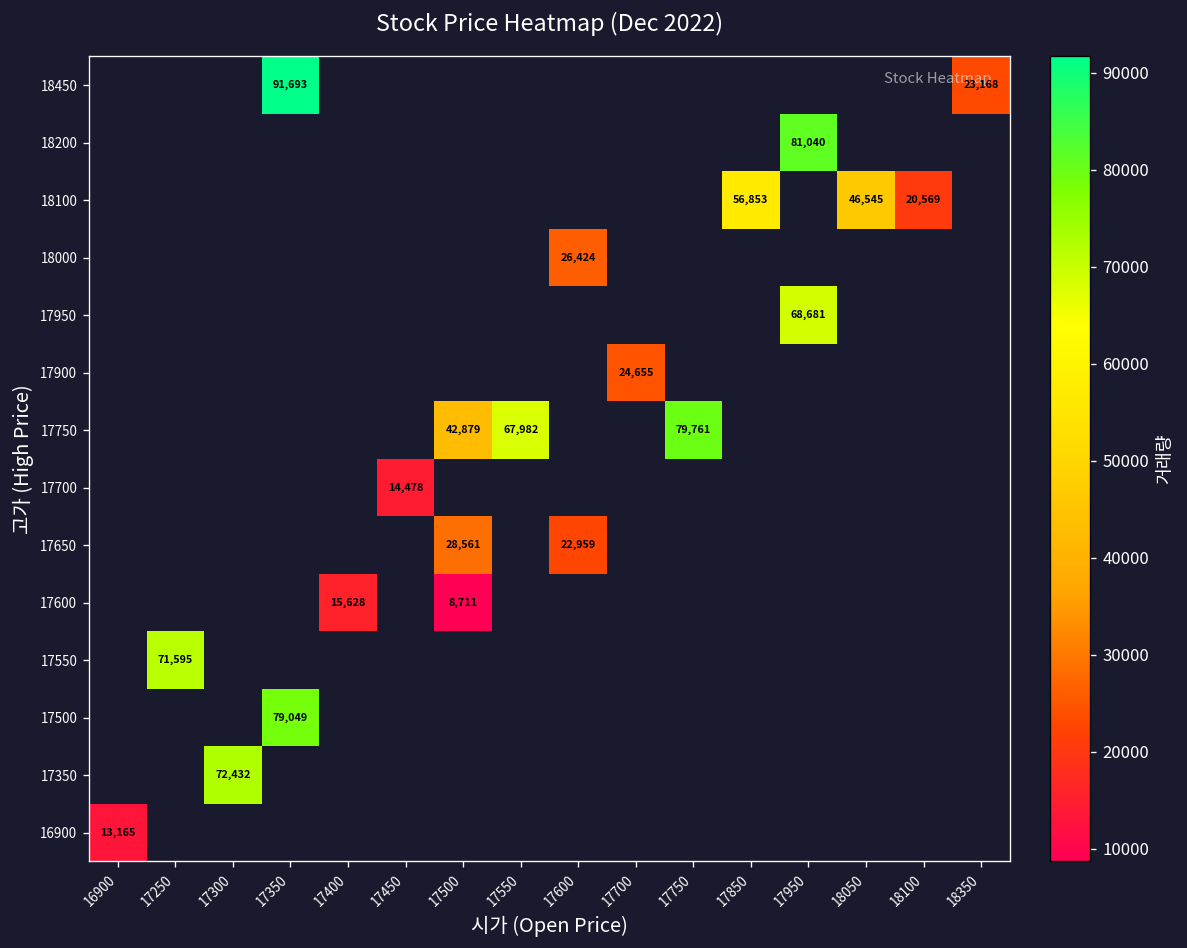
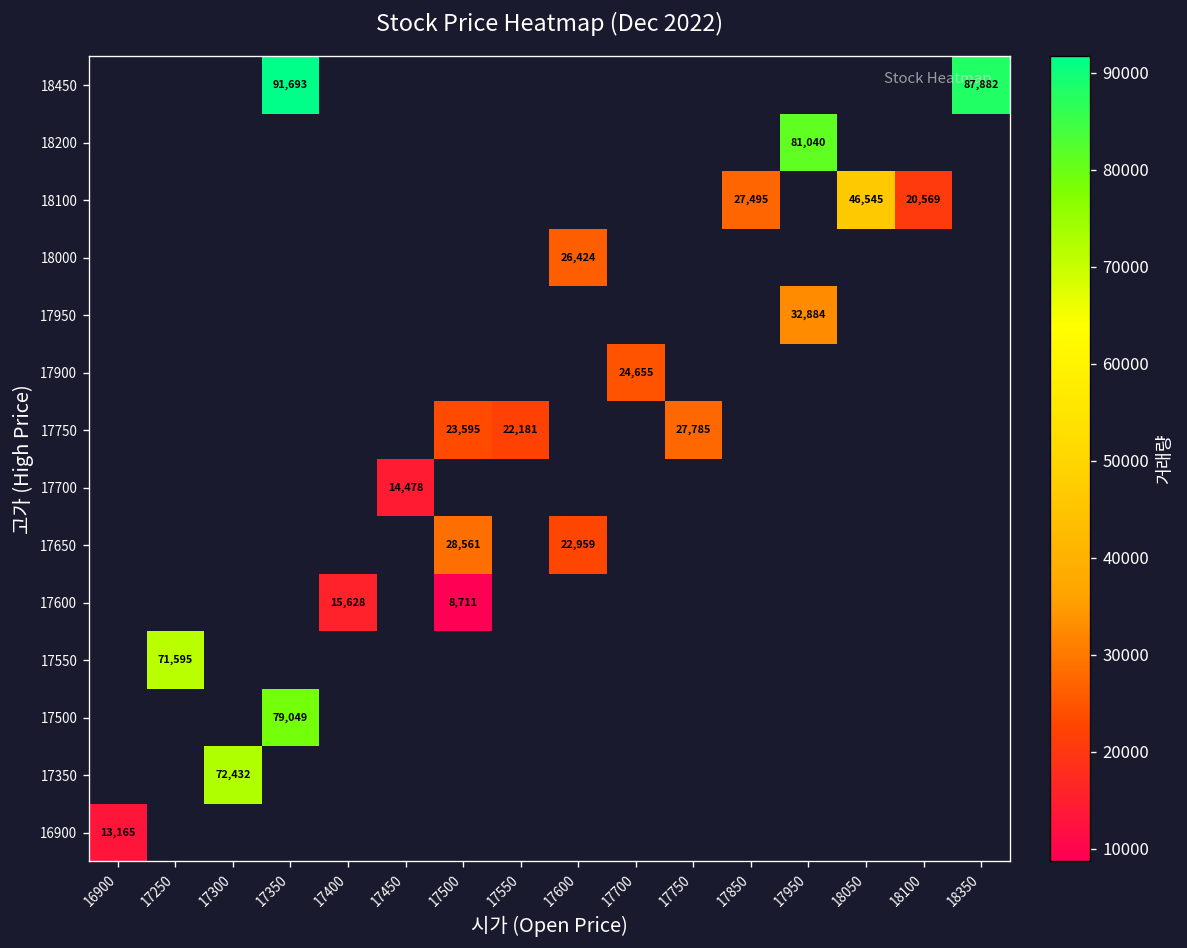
  {
    "18450": {
      "17350": "91,693",
-     "18350": "23,168"
+     "18350": "87,882"
    },
    "18200": {
      "17950": "81,040"
    },
    "18100": {
-     "17850": "56,853",
+     "17850": "27,495",
      "18050": "46,545",
      "18100": "20,569"
    },
    "18000": {
      "17600": "26,424"
    },
    "17950": {
-     "17950": "68,681"
+     "17950": "32,884"
    },
    "17900": {
      "17700": "24,655"
    },
    "17750": {
-     "17500": "42,879",
-     "17550": "67,982",
-     "17750": "79,761"
+     "17500": "23,595",
+     "17550": "22,181",
+     "17750": "27,785"
    },
    "17700": {
      "17450": "14,478"
    },
    "17650": {
      "17500": "28,561",
      "17600": "22,959"
    },
    "17600": {
      "17400": "15,628",
      "17500": "8,711"
    },
    "17550": {
      "17250": "71,595"
    },
    "17500": {
      "17350": "79,049"
    },
    "17350": {
      "17300": "72,432"
    },
    "16900": {
      "16900": "13,165"
    }
  }
